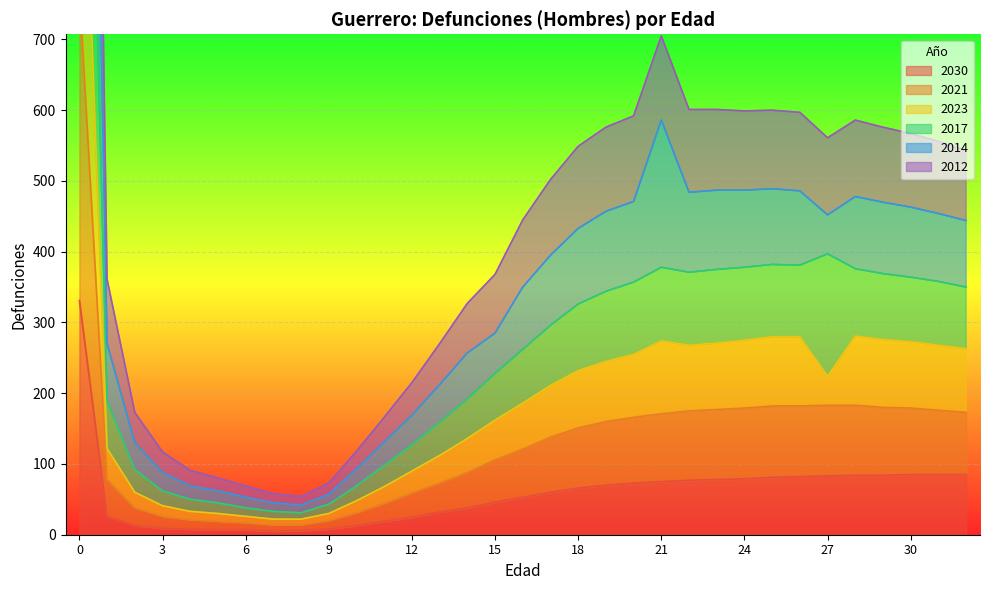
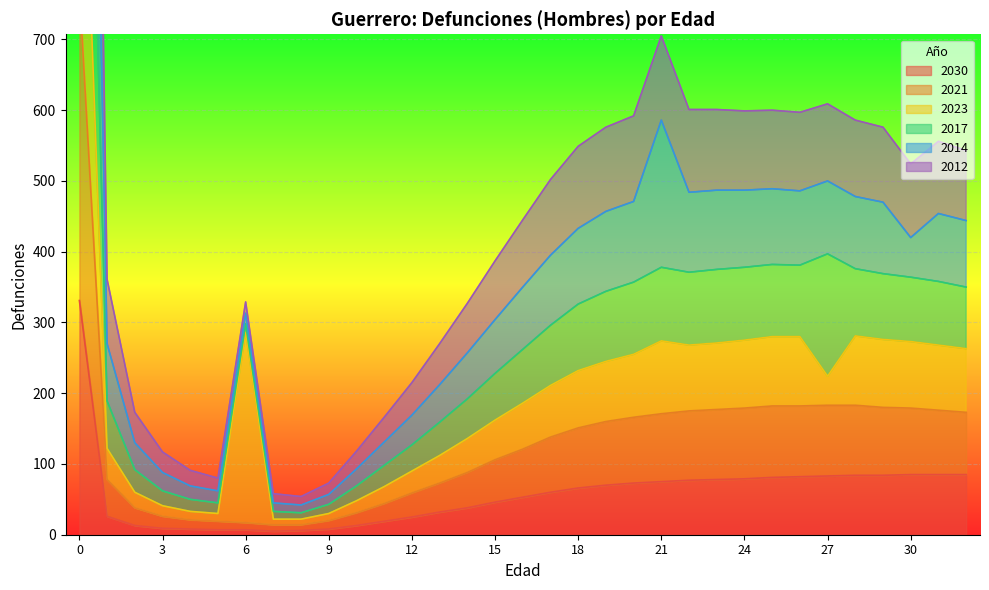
  {
    "2023": {
      "3": 20,
-     "6": 10,
+     "6": 270,
      "9": 10,
      "12": 30,
      "15": 60,
      "18": 80,
      "21": 100,
      "24": 100,
      "27": 40,
      "30": 90
    },
    "2017": {
      "3": 20,
      "6": 10,
      "9": 10,
      "12": 40,
      "15": 70,
      "18": 90,
      "21": 100,
      "24": 100,
      "27": 170,
      "30": 90
    },
    "2014": {
      "3": 30,
      "6": 20,
      "9": 10,
      "12": 40,
-     "15": 60,
+     "15": 80,
      "18": 110,
      "21": 210,
      "24": 110,
-     "27": 60,
-     "30": 100
+     "27": 100,
+     "30": 60
    },
    "2012": {
      "3": 30,
      "6": 20,
      "9": 20,
      "12": 50,
      "15": 80,
      "18": 120,
      "21": 120,
      "24": 110,
      "27": 110
    }
  }
